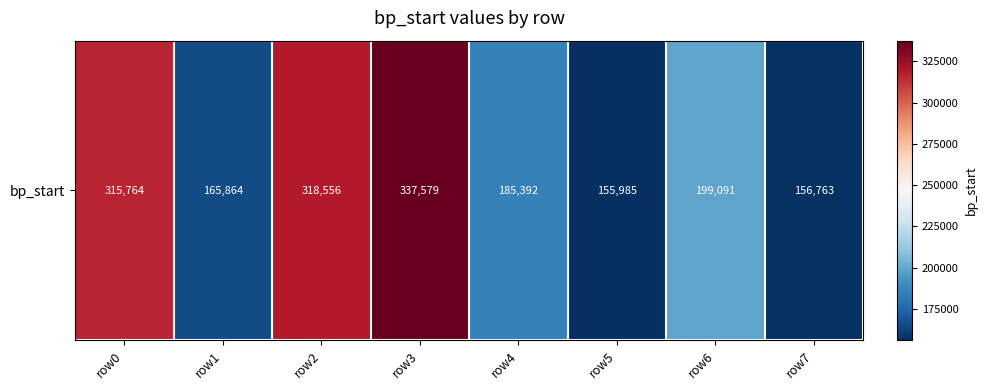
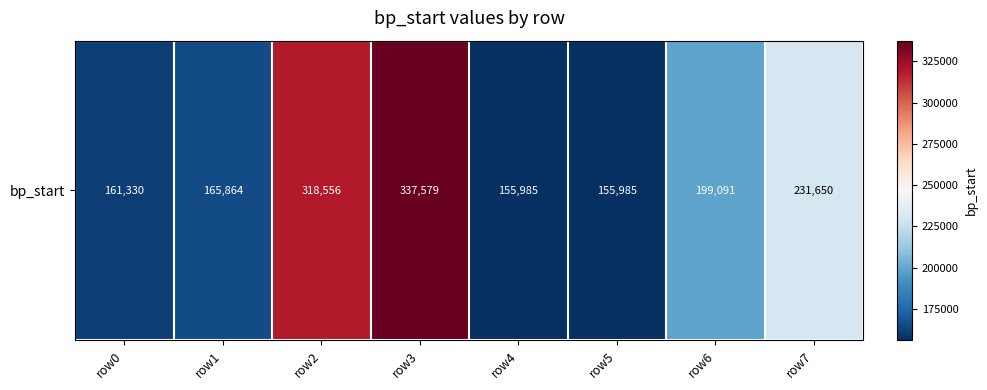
  {
    "bp_start": {
-     "row0": "315,764",
+     "row0": "161,330",
      "row1": "165,864",
      "row2": "318,556",
      "row3": "337,579",
-     "row4": "185,392",
+     "row4": "155,985",
      "row5": "155,985",
      "row6": "199,091",
-     "row7": "156,763"
+     "row7": "231,650"
    }
  }
